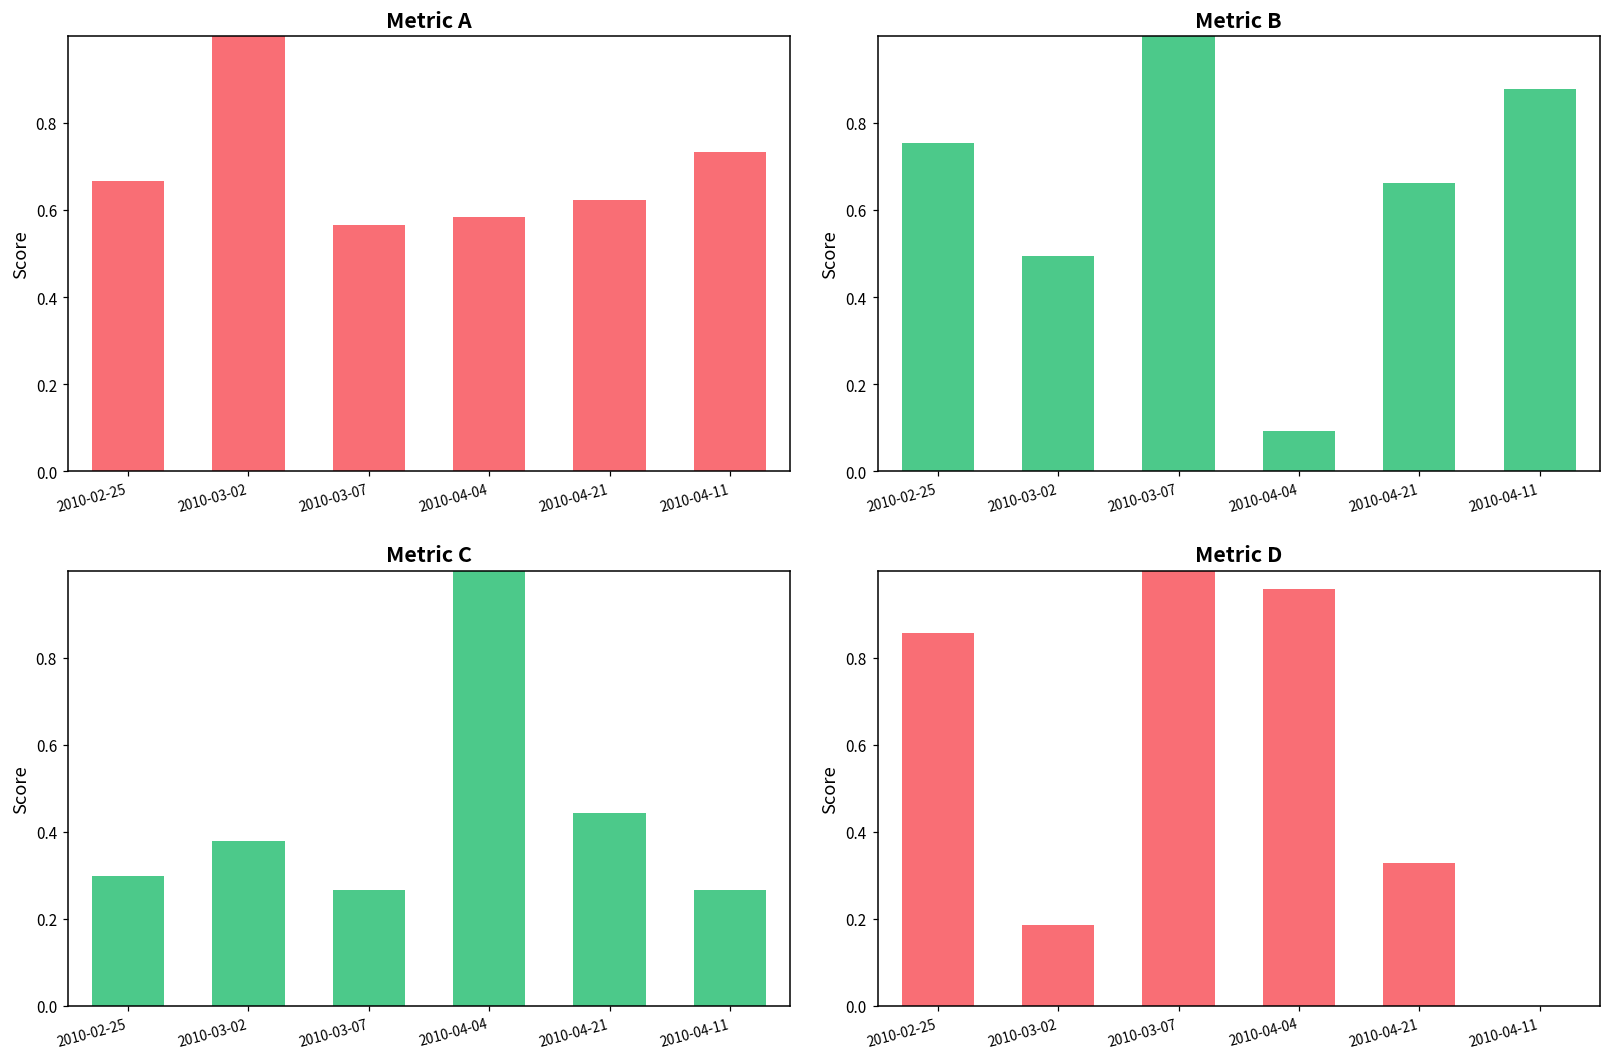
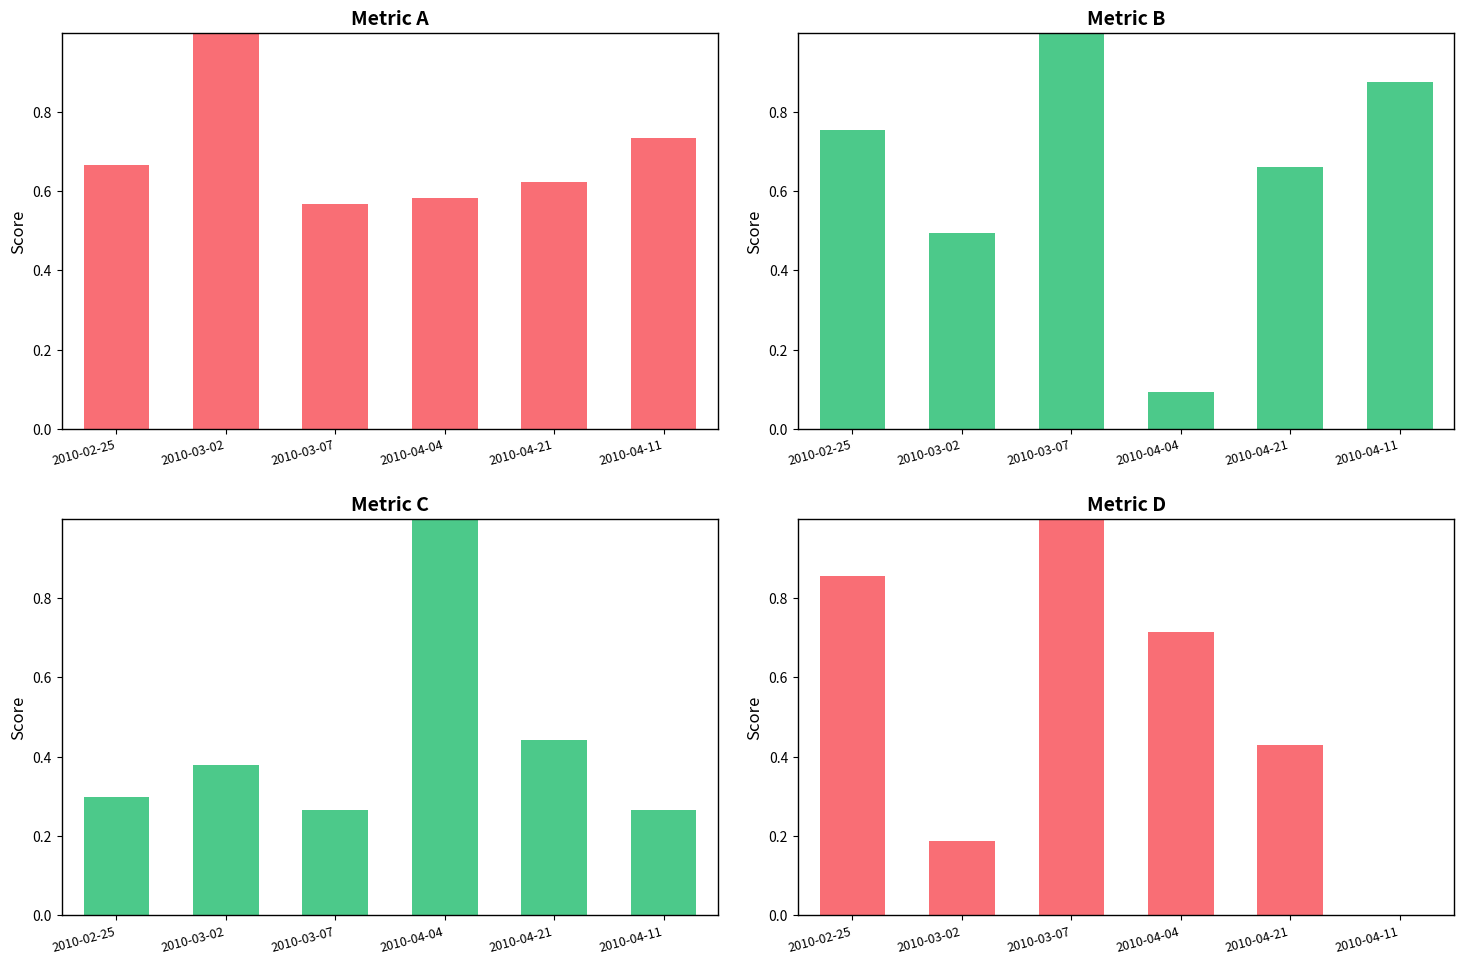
  {
    "Metric A": {
      "2010-02-25": 0.67,
      "2010-03-02": 1.00,
      "2010-03-07": 0.57,
      "2010-04-04": 0.58,
      "2010-04-21": 0.62,
      "2010-04-11": 0.73
    },
    "Metric B": {
      "2010-02-25": 0.75,
      "2010-03-02": 0.50,
      "2010-03-07": 1.00,
      "2010-04-04": 0.09,
      "2010-04-21": 0.66,
      "2010-04-11": 0.88
    },
    "Metric C": {
      "2010-02-25": 0.30,
      "2010-03-02": 0.38,
      "2010-03-07": 0.27,
      "2010-04-04": 1.00,
      "2010-04-21": 0.44,
      "2010-04-11": 0.27
    },
    "Metric D": {
      "2010-02-25": 0.86,
      "2010-03-02": 0.19,
      "2010-03-07": 1.00,
-     "2010-04-04": 0.96,
-     "2010-04-21": 0.33,
+     "2010-04-04": 0.71,
+     "2010-04-21": 0.43,
      "2010-04-11": 0.00
    }
  }
